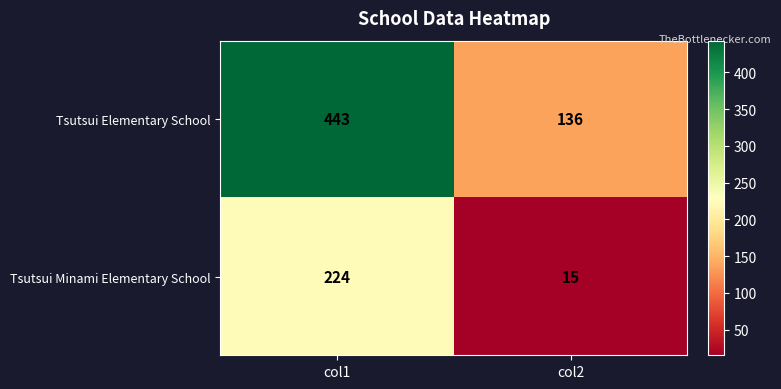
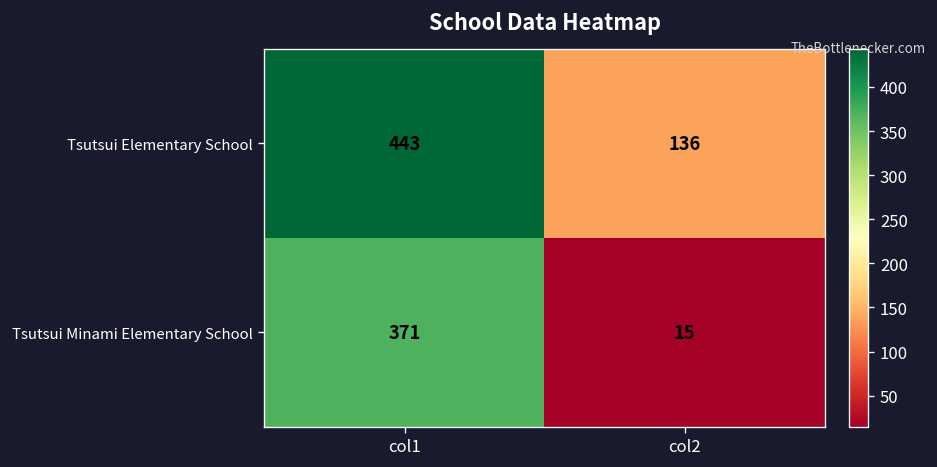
  {
    "Tsutsui Elementary School": {
      "col1": 443,
      "col2": 136
    },
    "Tsutsui Minami Elementary School": {
-     "col1": 224,
+     "col1": 371,
      "col2": 15
    }
  }
